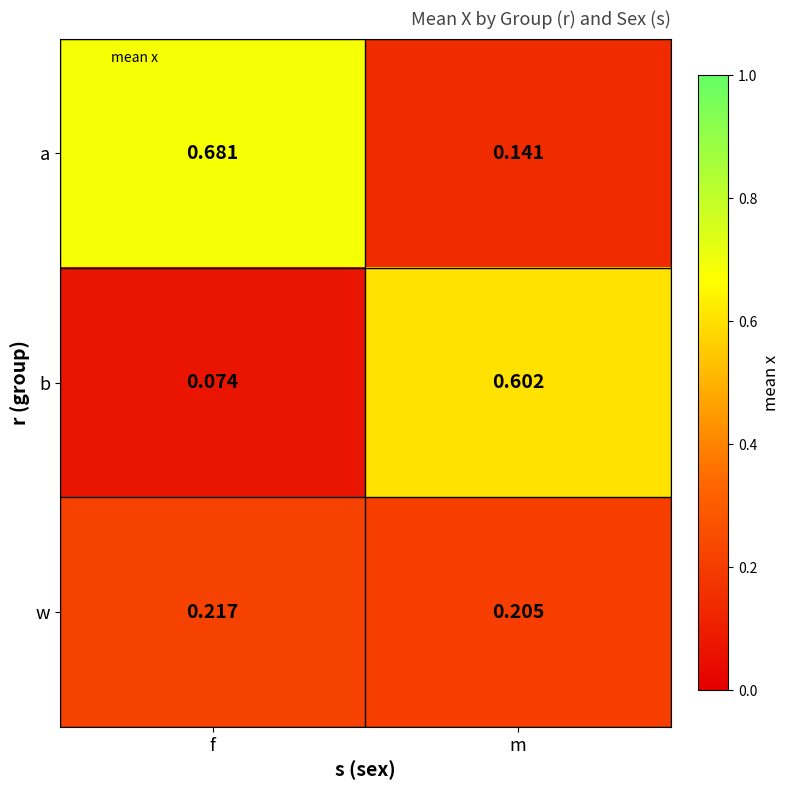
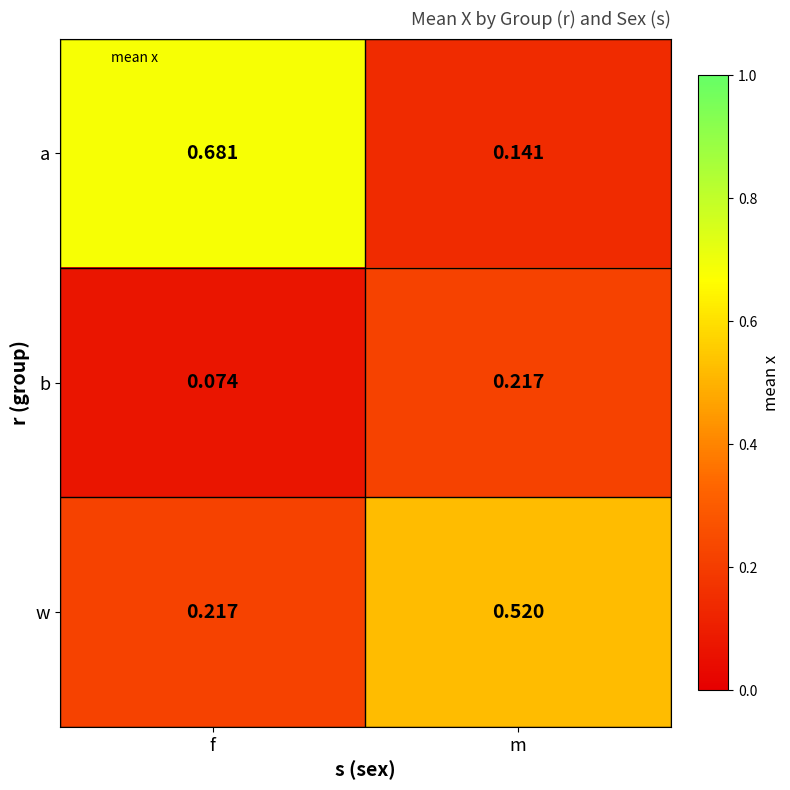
  {
    "a": {
      "f": 0.681,
      "m": 0.141
    },
    "b": {
      "f": 0.074,
-     "m": 0.602
+     "m": 0.217
    },
    "w": {
      "f": 0.217,
-     "m": 0.205
+     "m": 0.520
    }
  }
